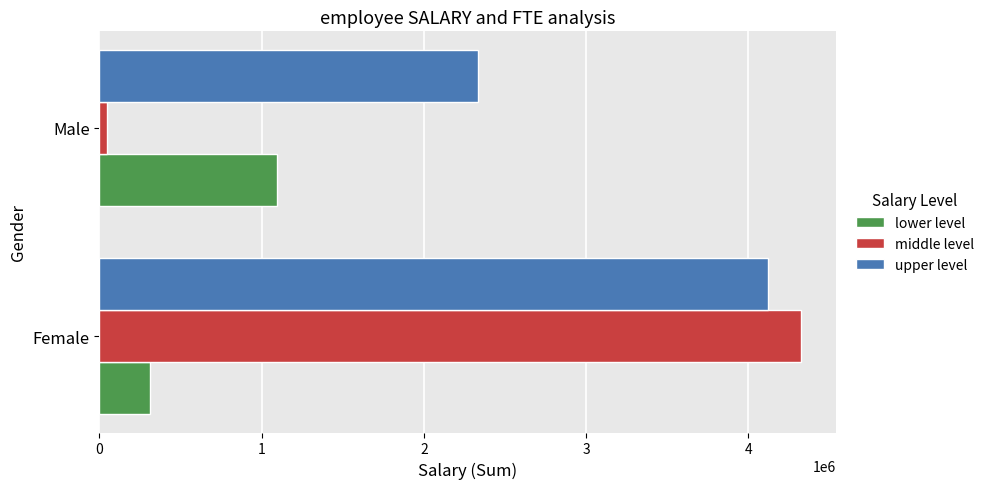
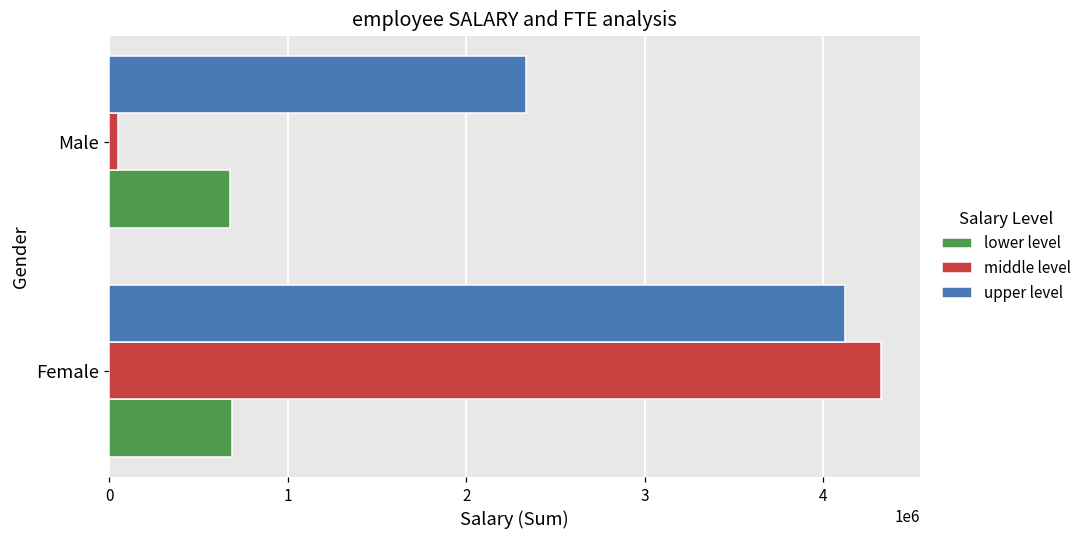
  {
    "lower level": {
-     "Male": 1090000,
-     "Female": 310000
+     "Male": 680000,
+     "Female": 680000
    },
    "middle level": {
      "Male": 50000,
      "Female": 4320000
    },
    "upper level": {
      "Male": 2330000,
      "Female": 4120000
    }
  }
